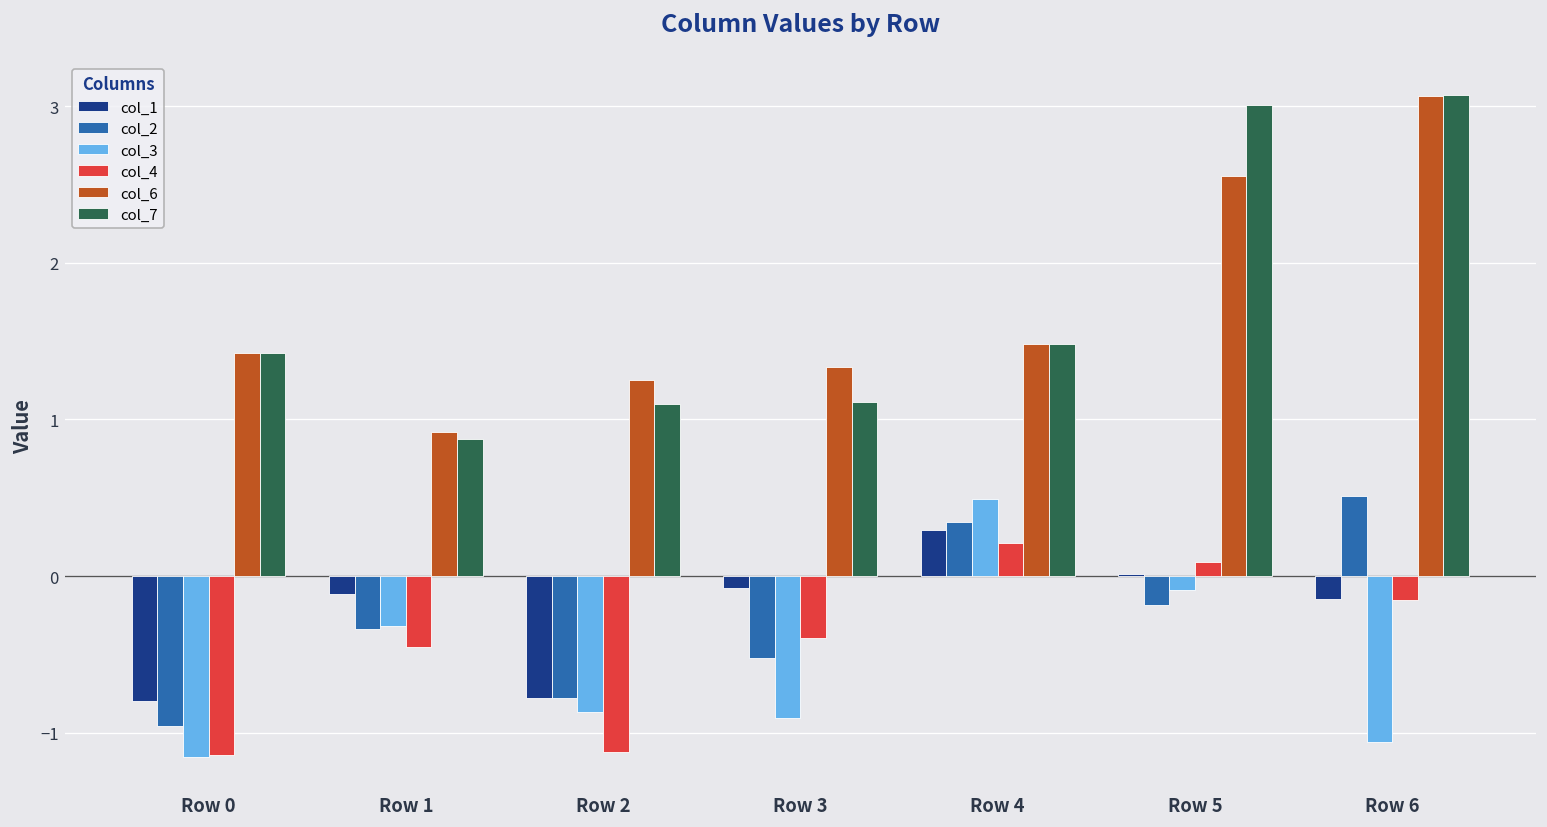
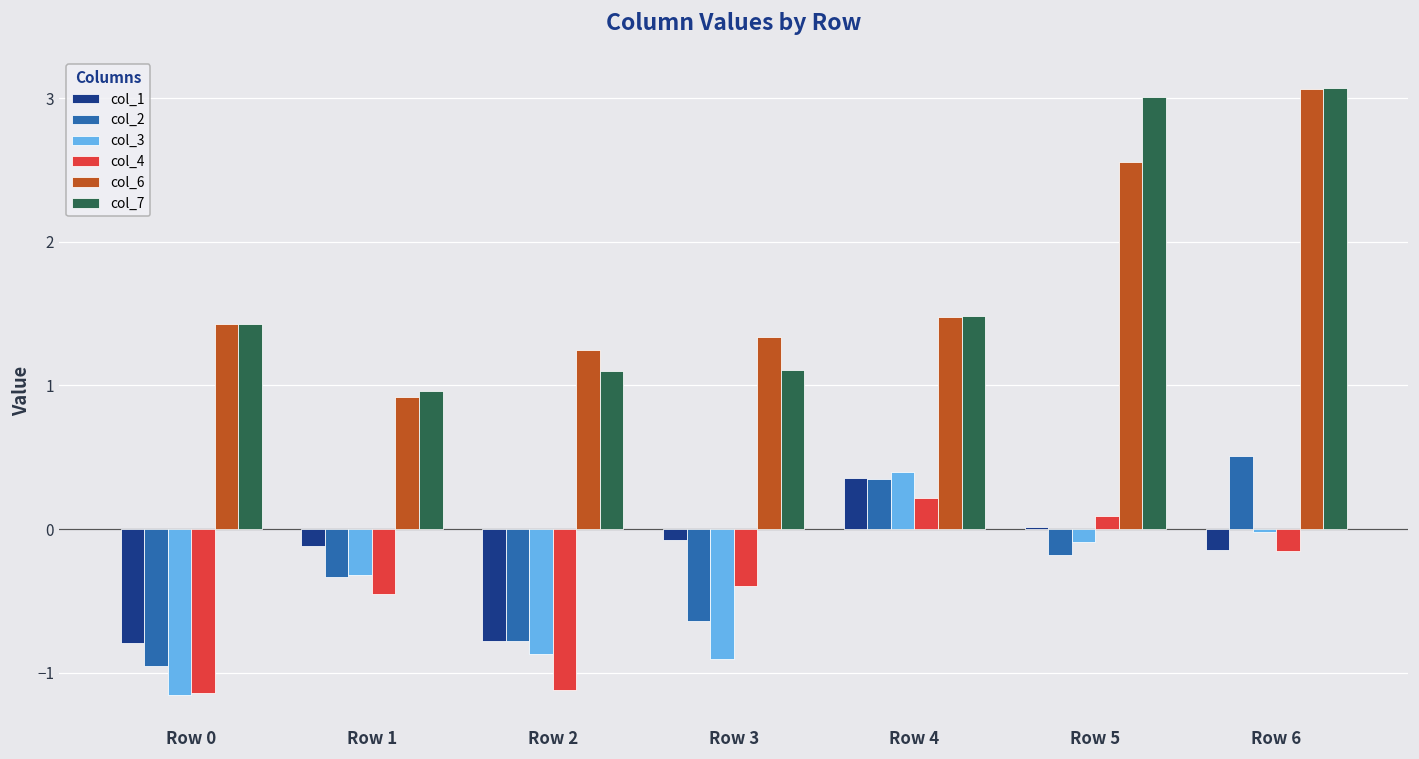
  {
    "col_1": {
      "Row 0": -0.80,
      "Row 1": -0.12,
      "Row 2": -0.78,
      "Row 3": -0.08,
-     "Row 4": 0.29,
+     "Row 4": 0.36,
      "Row 6": -0.14
    },
    "col_2": {
      "Row 0": -0.96,
      "Row 1": -0.34,
      "Row 2": -0.78,
-     "Row 3": -0.52,
+     "Row 3": -0.64,
      "Row 4": 0.35,
      "Row 5": -0.18,
      "Row 6": 0.51
    },
    "col_3": {
      "Row 0": -1.15,
      "Row 1": -0.32,
      "Row 2": -0.87,
      "Row 3": -0.90,
-     "Row 4": 0.50,
+     "Row 4": 0.40,
      "Row 5": -0.09,
-     "Row 6": -1.06
+     "Row 6": -0.02
    },
    "col_7": {
      "Row 0": 1.43,
-     "Row 1": 0.87,
+     "Row 1": 0.96,
      "Row 2": 1.10,
      "Row 3": 1.11,
      "Row 4": 1.48,
      "Row 5": 3.01,
      "Row 6": 3.07
    }
  }
